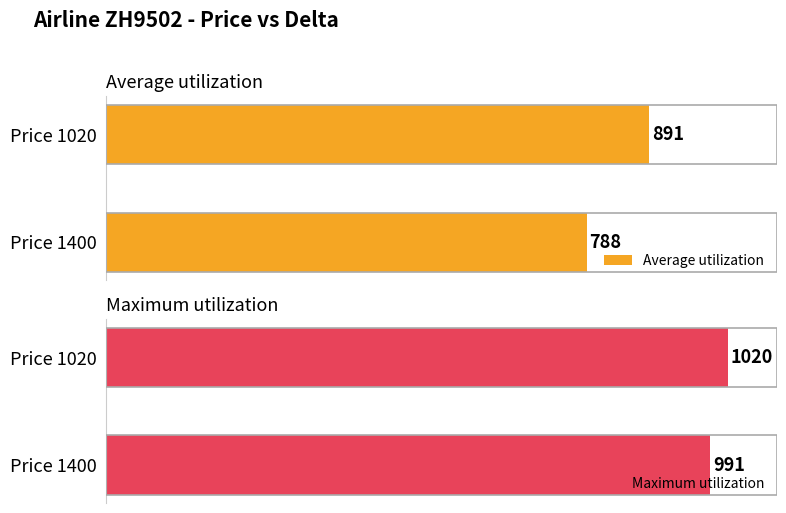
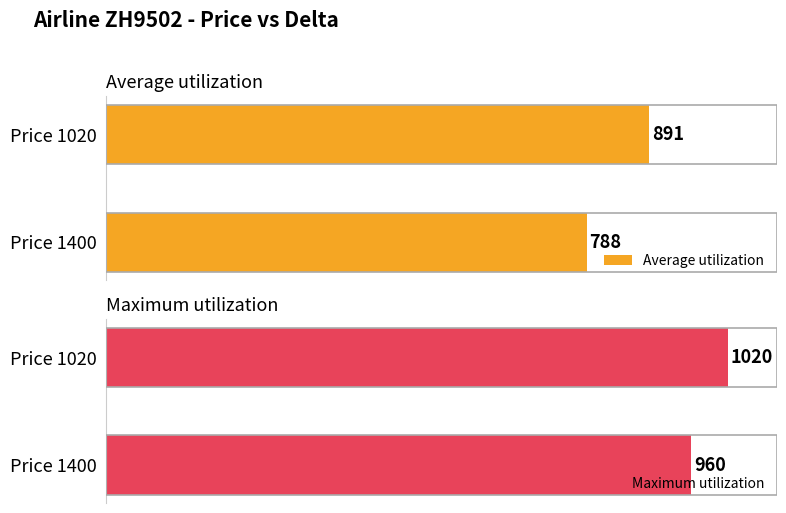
  {
    "Average utilization": {
      "Price 1020": 891,
      "Price 1400": 788
    },
    "Maximum utilization": {
      "Price 1020": 1020,
-     "Price 1400": 991
+     "Price 1400": 960
    }
  }
